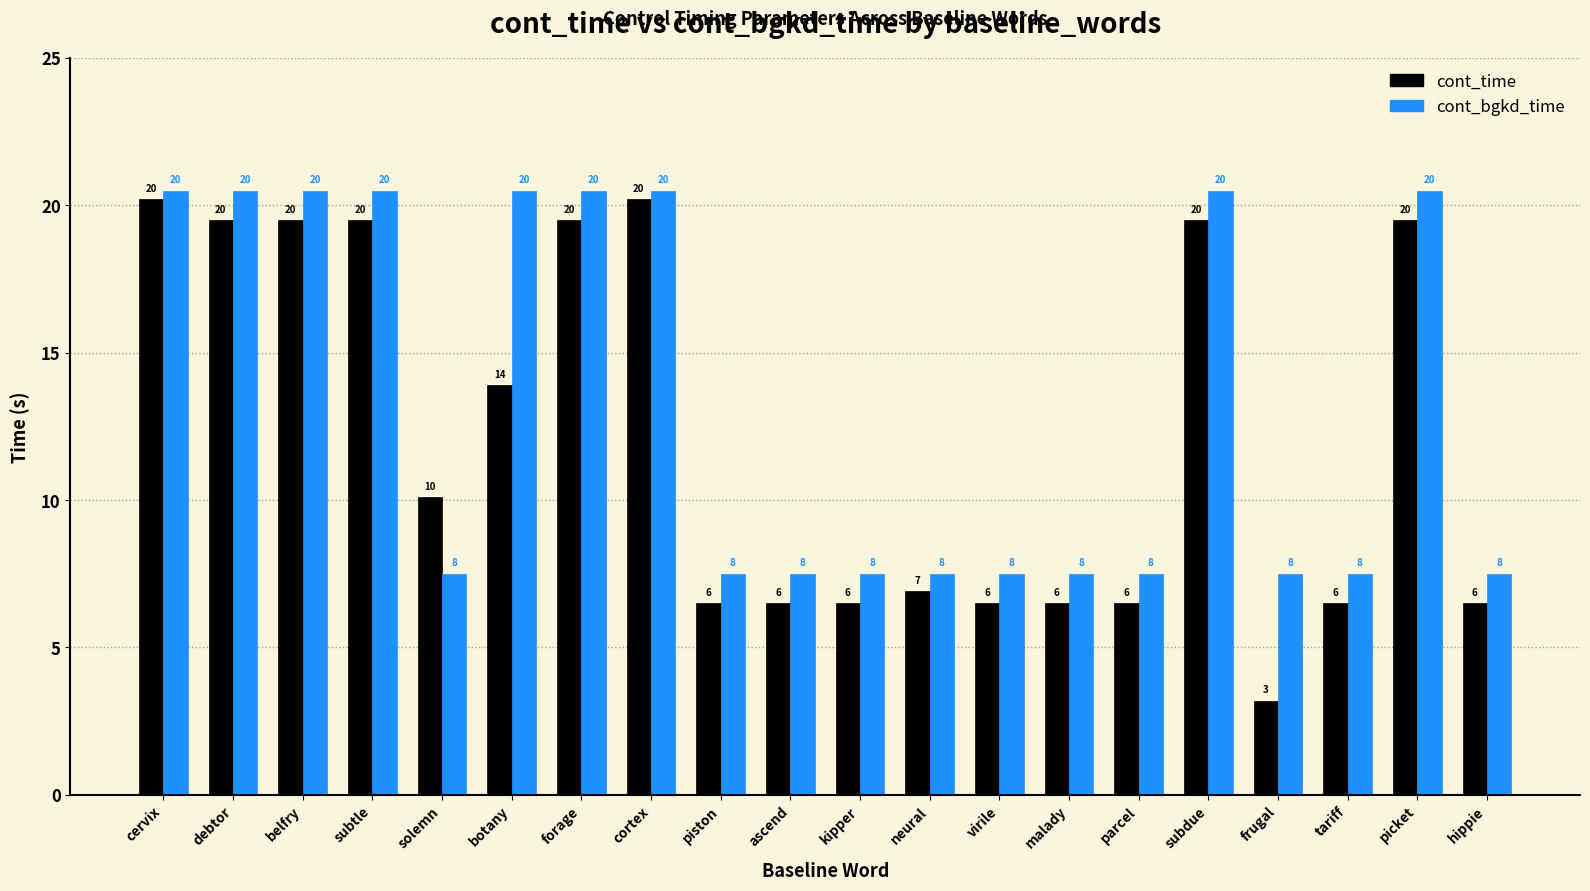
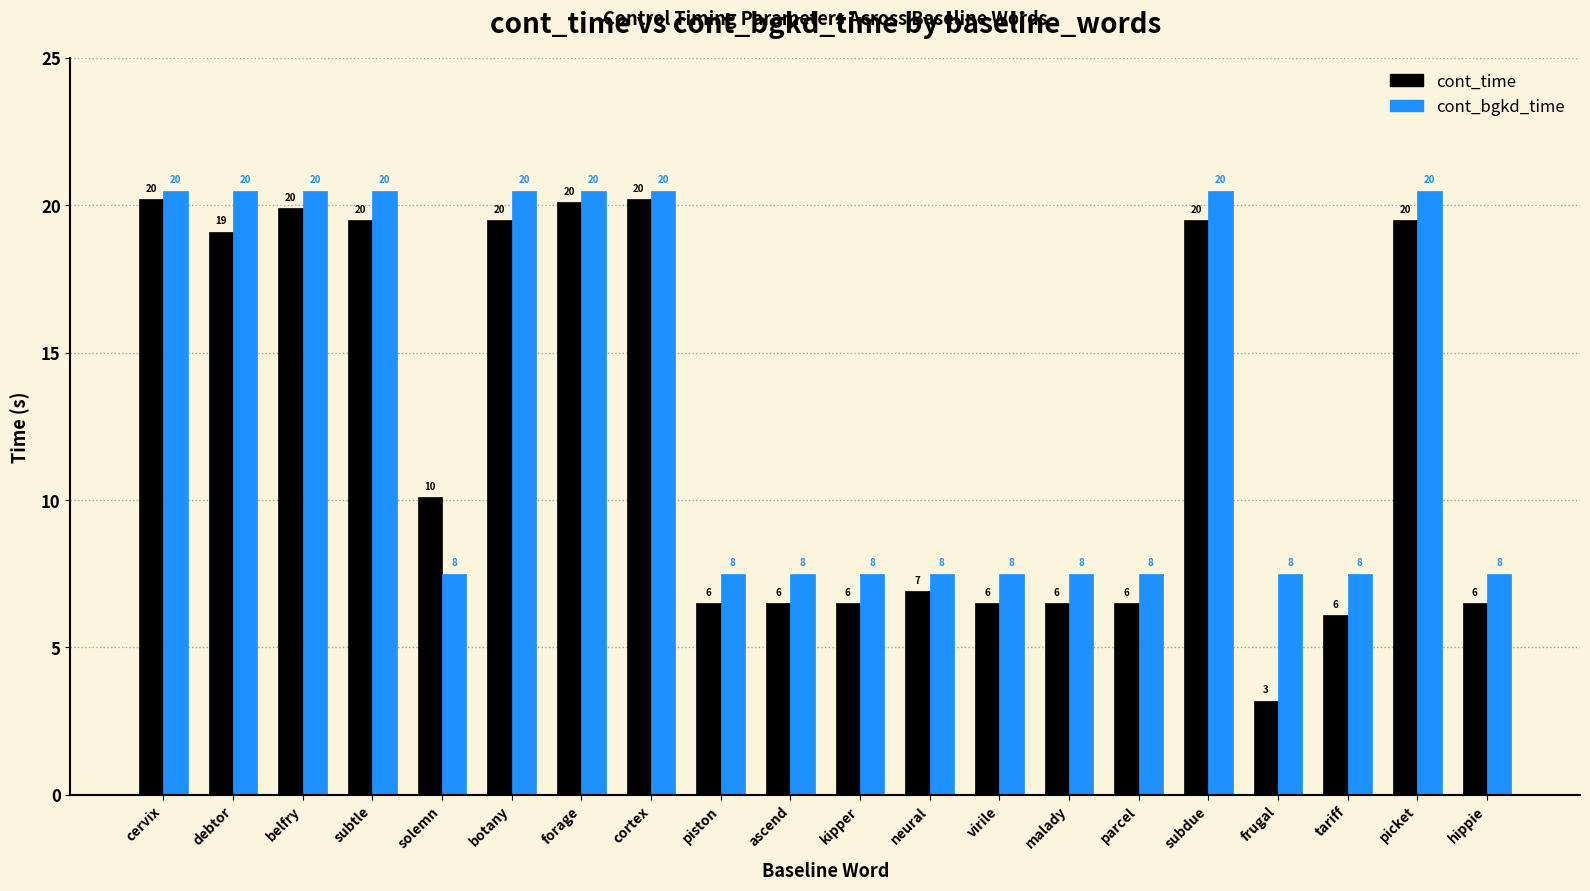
  {
    "cont_time": {
      "cervix": 20,
-     "debtor": 20,
-     "belfry": 19.5,
+     "debtor": 19,
+     "belfry": 19.9,
      "subtle": 20,
      "solemn": 10,
-     "botany": 14,
-     "forage": 19.5,
+     "botany": 20,
+     "forage": 20.1,
      "cortex": 20,
      "piston": 6,
      "ascend": 6,
      "kipper": 6,
      "neural": 7,
      "virile": 6,
      "malady": 6,
      "parcel": 6,
      "subdue": 20,
      "frugal": 3,
-     "tariff": 6.5,
+     "tariff": 6.1,
      "picket": 20,
      "hippie": 6
    },
    "cont_bgkd_time": {
      "cervix": 20,
      "debtor": 20,
      "belfry": 20,
      "subtle": 20,
      "solemn": 8,
      "botany": 20,
      "forage": 20,
      "cortex": 20,
      "piston": 8,
      "ascend": 8,
      "kipper": 8,
      "neural": 8,
      "virile": 8,
      "malady": 8,
      "parcel": 8,
      "subdue": 20,
      "frugal": 8,
      "tariff": 8,
      "picket": 20,
      "hippie": 8
    }
  }
